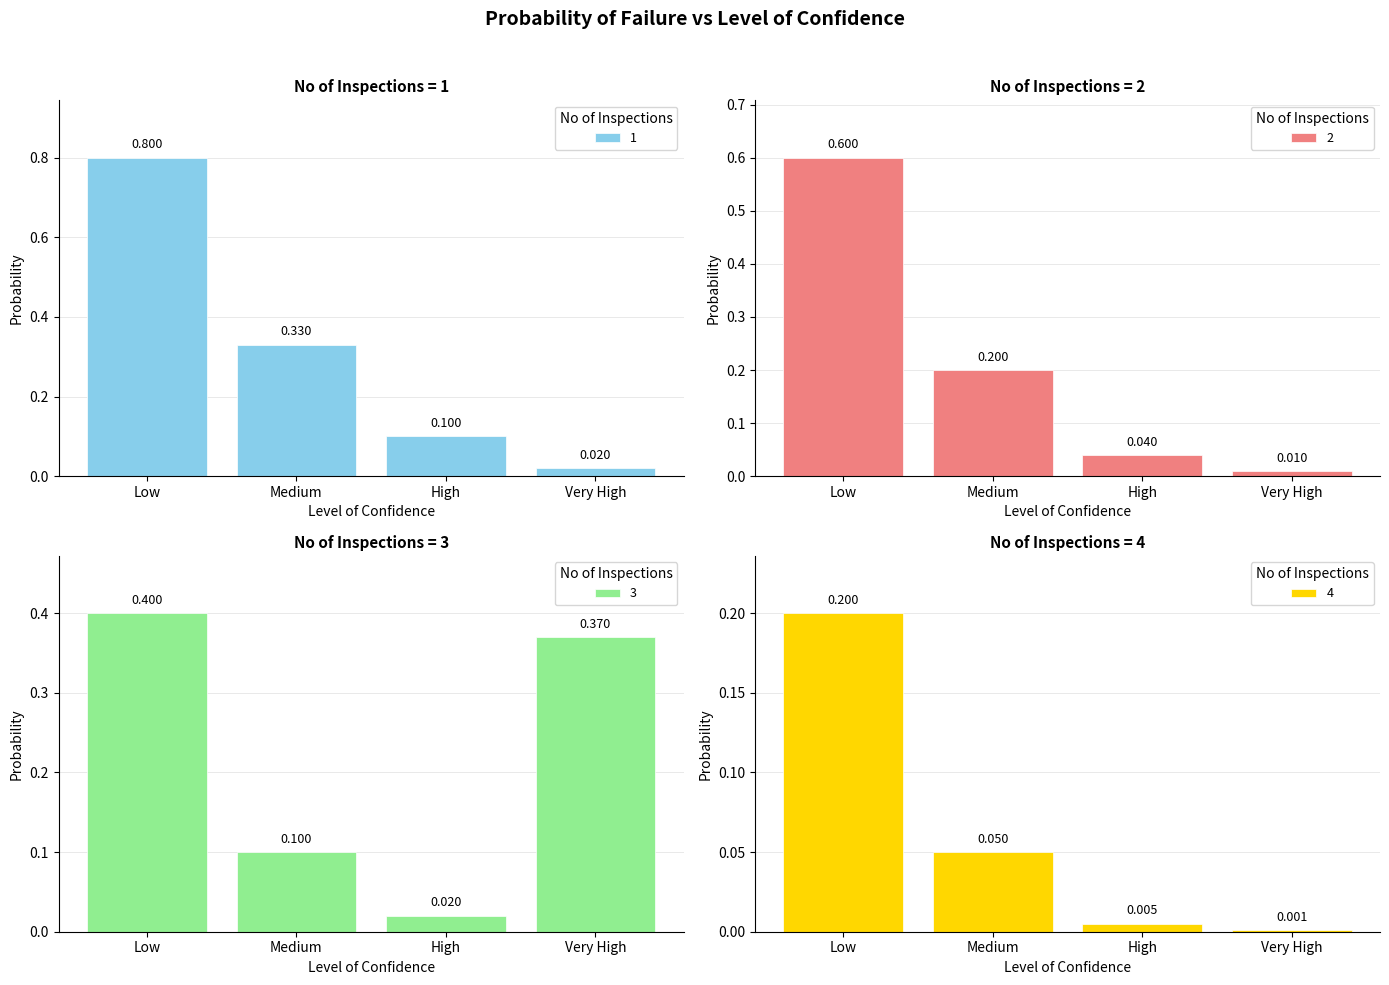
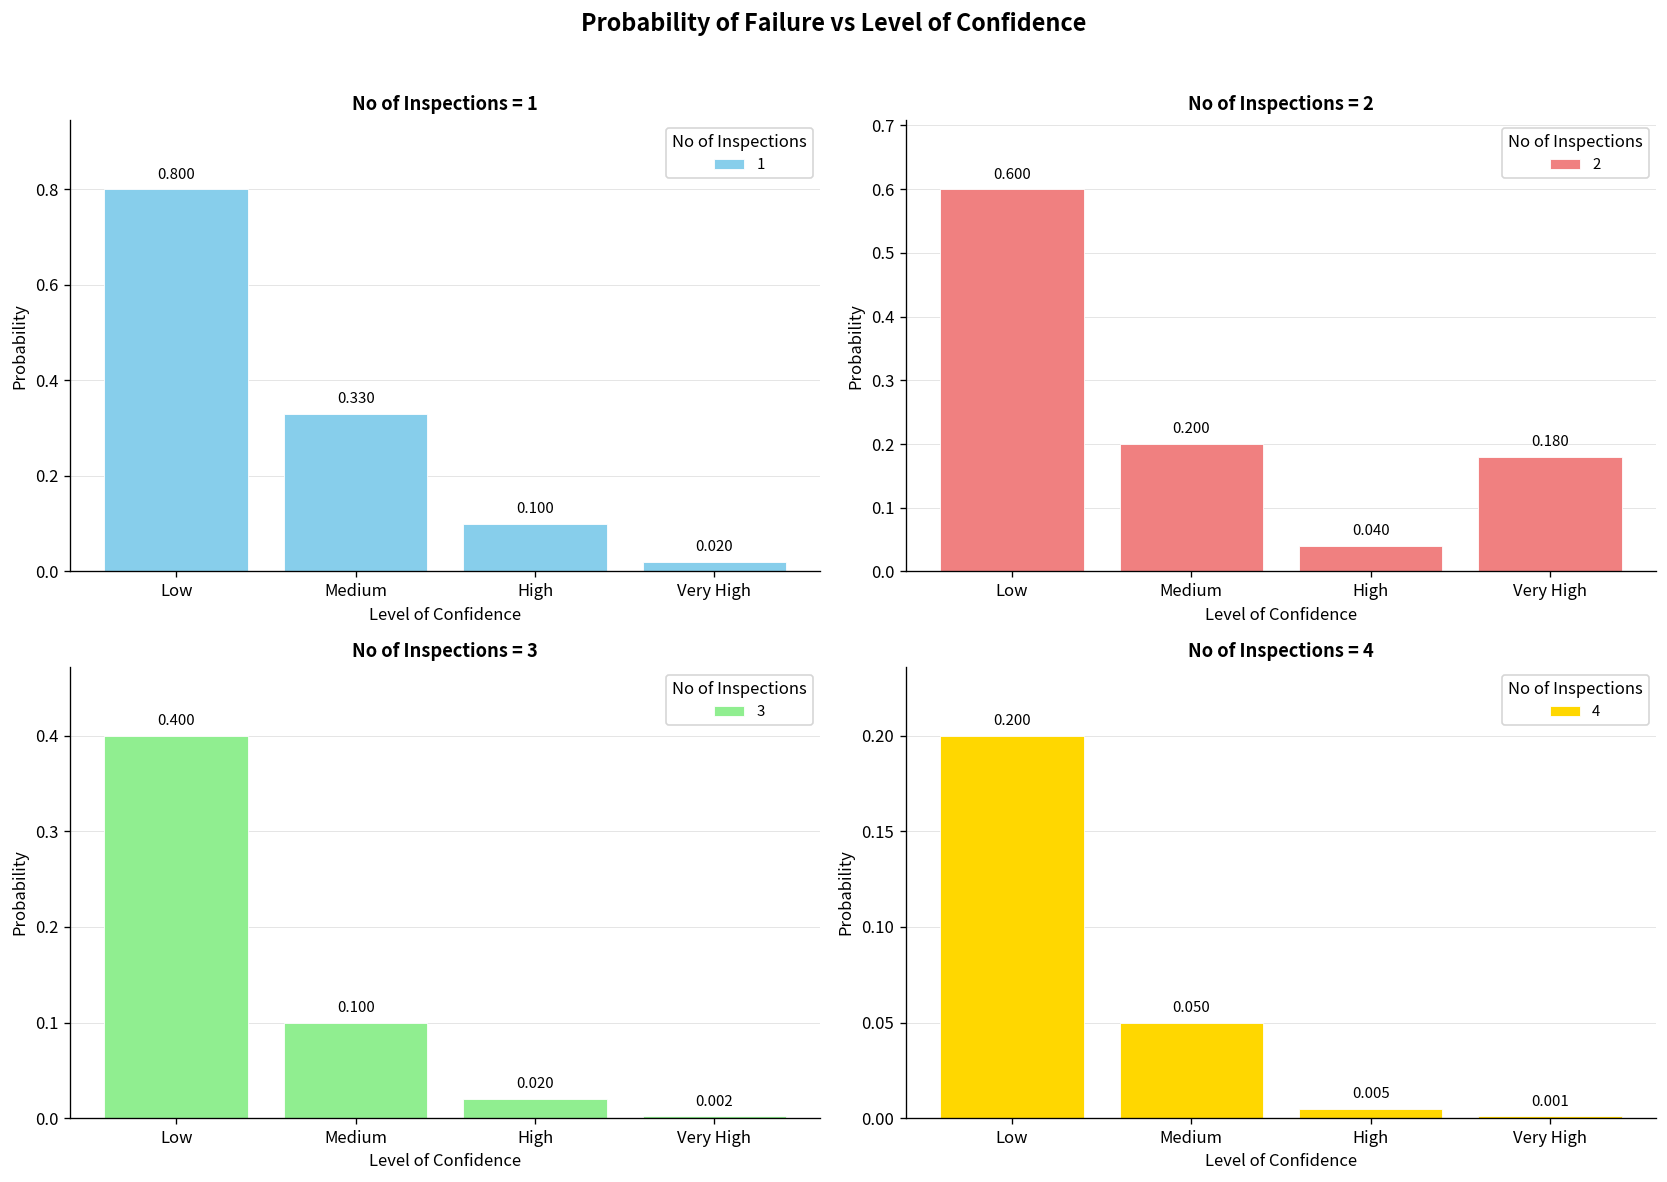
  {
    "No of Inspections = 1": {
      "Low": 0.800,
      "Medium": 0.330,
      "High": 0.100,
      "Very High": 0.020
    },
    "No of Inspections = 2": {
      "Low": 0.600,
      "Medium": 0.200,
      "High": 0.040,
-     "Very High": 0.010
+     "Very High": 0.180
    },
    "No of Inspections = 3": {
      "Low": 0.400,
      "Medium": 0.100,
      "High": 0.020,
-     "Very High": 0.370
+     "Very High": 0.002
    },
    "No of Inspections = 4": {
      "Low": 0.200,
      "Medium": 0.050,
      "High": 0.005,
      "Very High": 0.001
    }
  }
